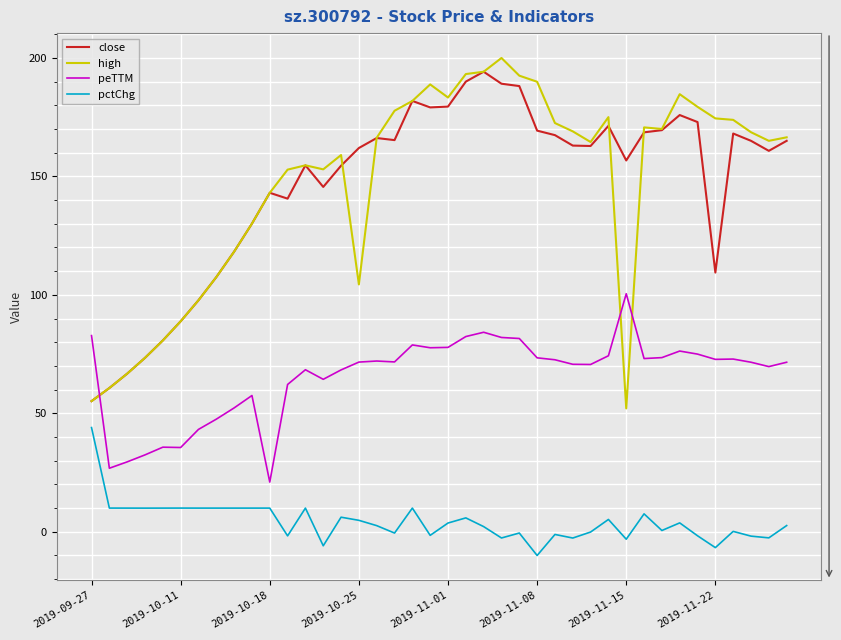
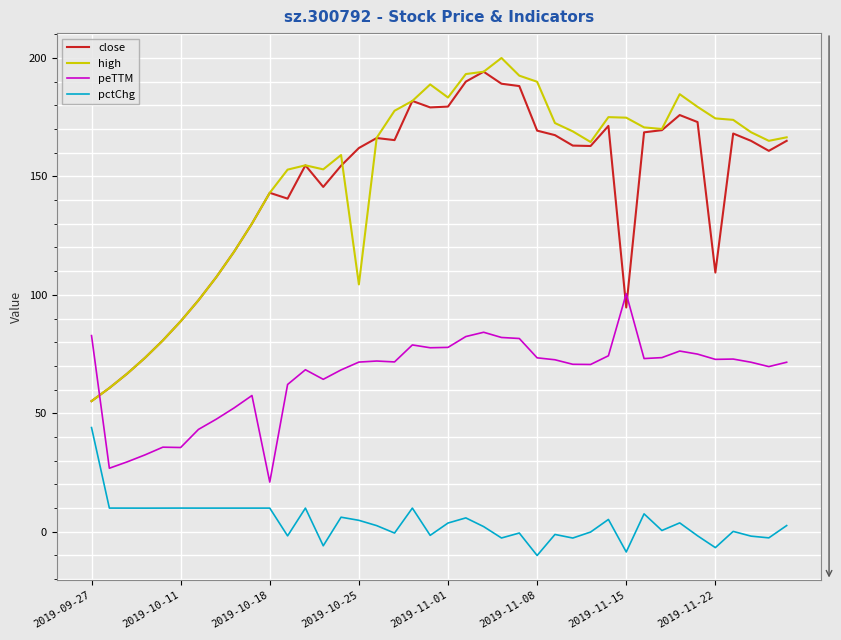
  {
    "close": {
      "2019-10-25": 162,
      "2019-11-01": 179,
      "2019-11-08": 169,
-     "2019-11-15": 157,
+     "2019-11-15": 95,
      "2019-11-22": 109
    },
    "high": {
      "2019-10-25": 104,
      "2019-11-01": 183,
      "2019-11-08": 190,
-     "2019-11-15": 52,
+     "2019-11-15": 175,
      "2019-11-22": 174
    },
    "peTTM": {
      "2019-09-27": 83,
      "2019-10-11": 36,
      "2019-10-18": 21,
      "2019-10-25": 72,
      "2019-11-01": 78,
      "2019-11-08": 73,
      "2019-11-15": 100,
      "2019-11-22": 73
    },
    "pctChg": {
      "2019-09-27": 44,
      "2019-10-11": 10,
      "2019-10-18": 10,
      "2019-10-25": 5,
      "2019-11-01": 4,
      "2019-11-08": -10,
-     "2019-11-15": -3,
+     "2019-11-15": -9,
      "2019-11-22": -7
    }
  }
